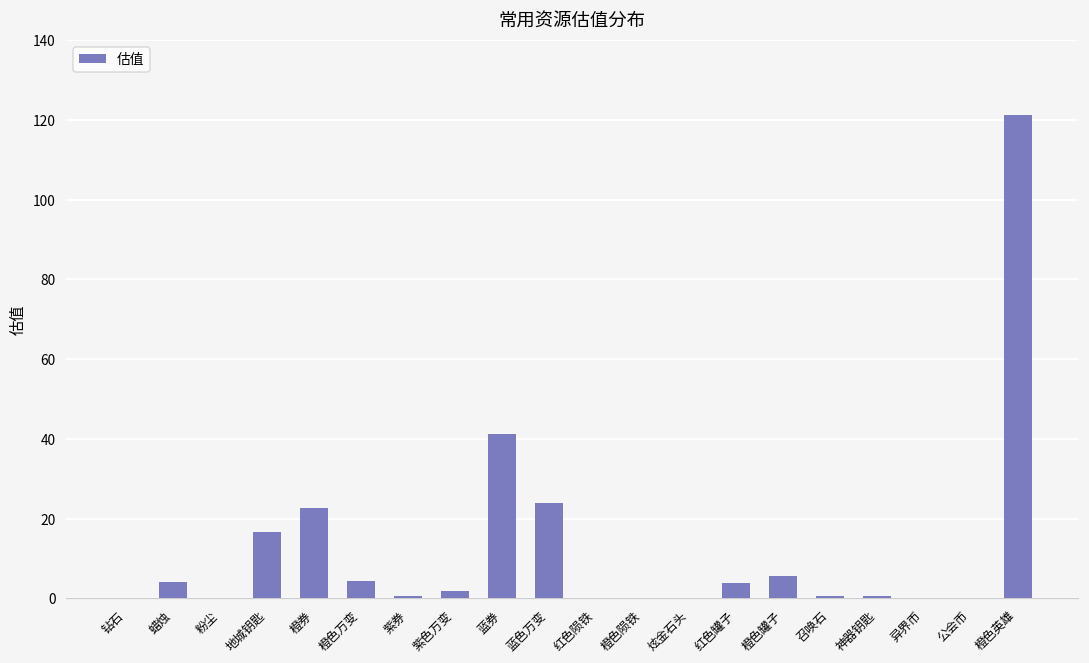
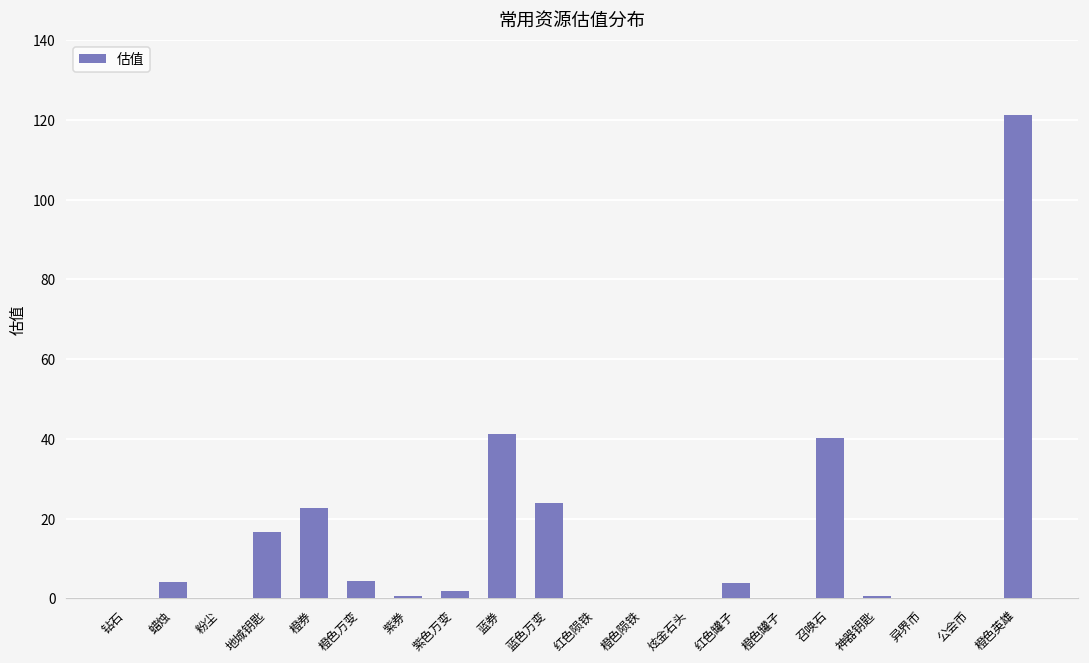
  {
    "蜡烛": 4,
    "地城钥匙": 17,
    "橙券": 23,
    "橙色万变": 4,
    "紫色万变": 2,
    "蓝券": 41,
    "蓝色万变": 24,
    "红色罐子": 4,
-   "橙色罐子": 5,
-   "召唤石": 1,
+   "橙色罐子": 0,
+   "召唤石": 40,
    "橙色英雄": 121
  }
